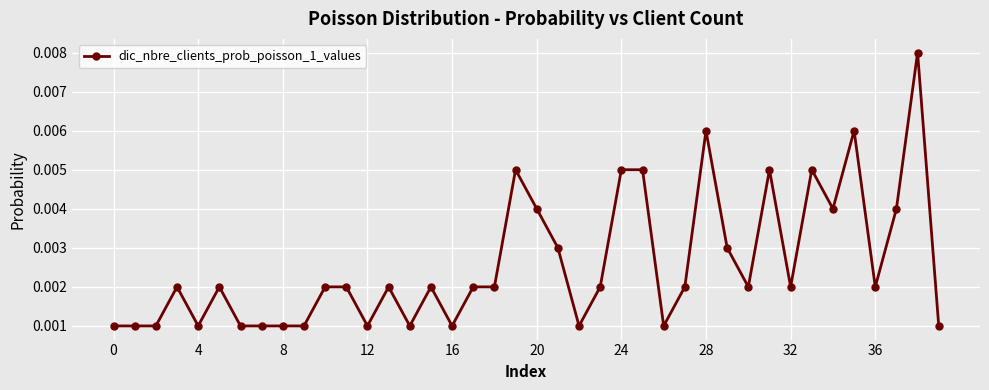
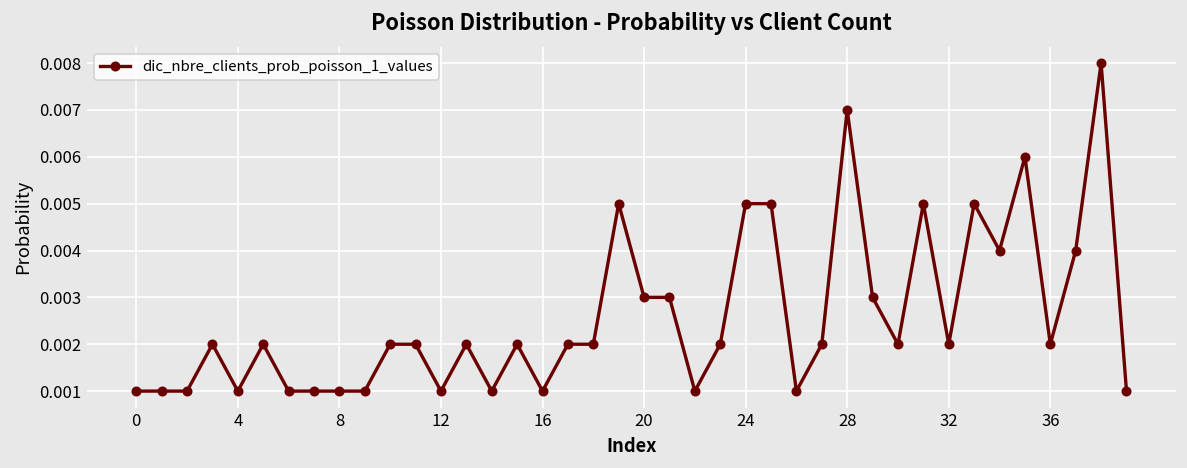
  {
    "0": 0.001,
    "4": 0.001,
    "8": 0.001,
    "12": 0.001,
    "16": 0.001,
-   "20": 0.004,
+   "20": 0.003,
    "24": 0.005,
-   "28": 0.006,
+   "28": 0.007,
    "32": 0.002,
    "36": 0.002
  }
